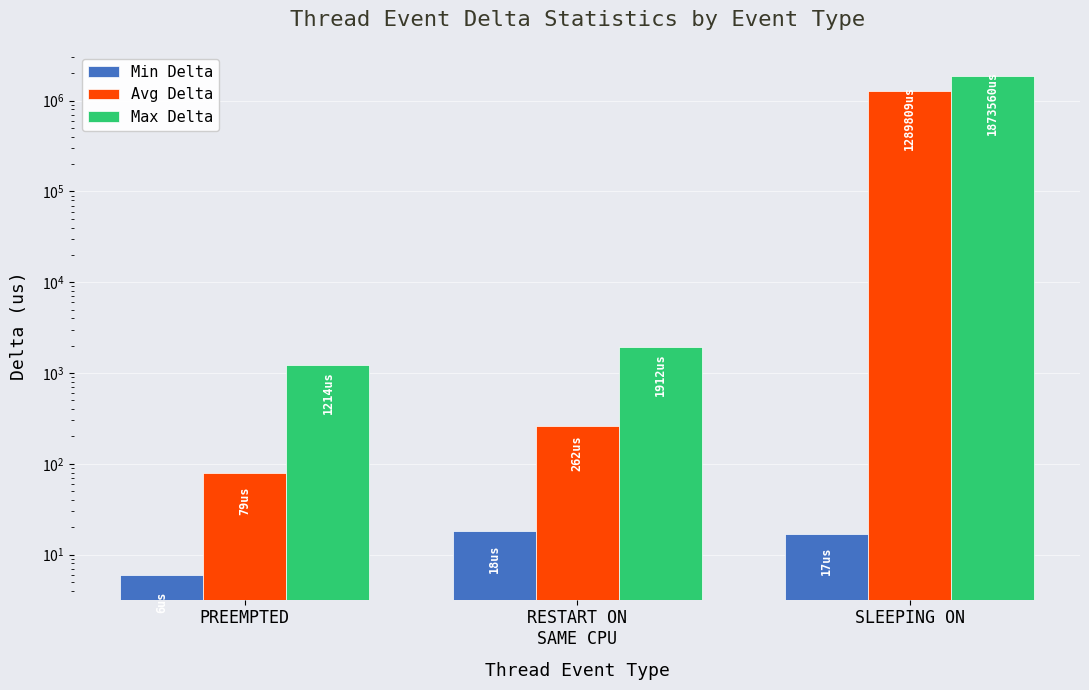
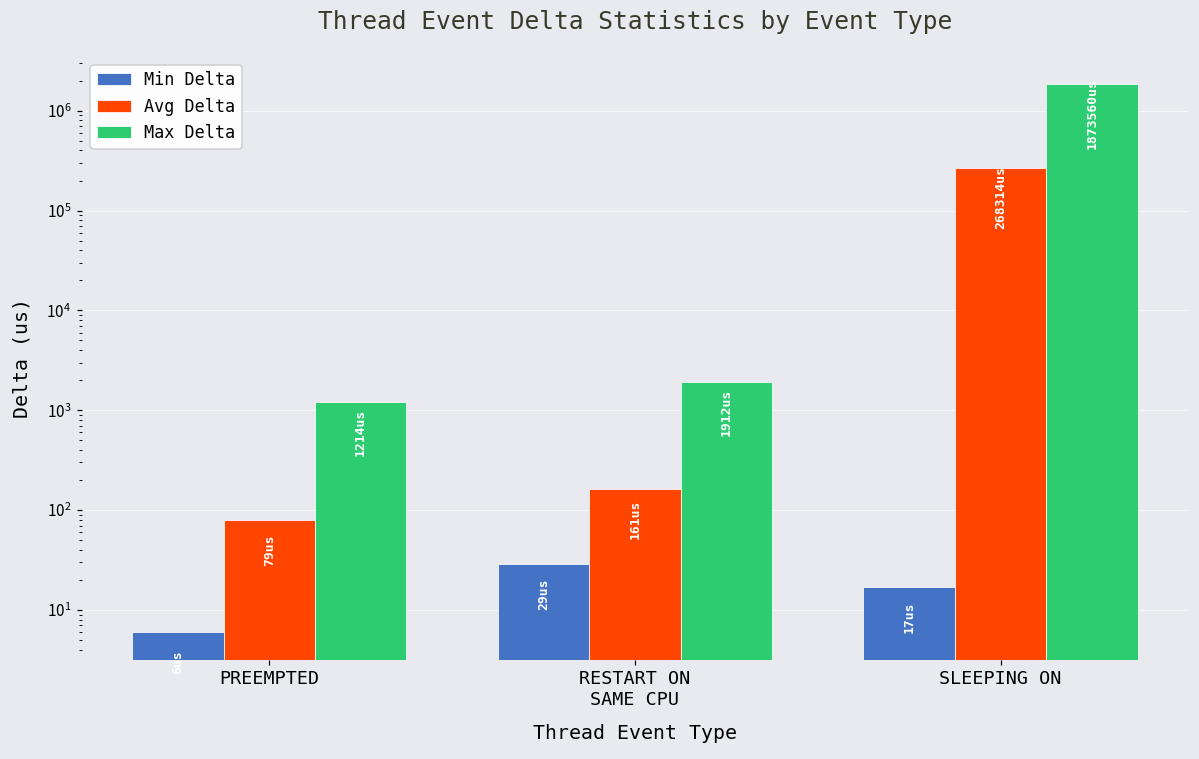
  {
    "Min Delta": {
-     "RESTART ON SAME CPU": 18,
+     "RESTART ON SAME CPU": 29,
      "SLEEPING ON": 17
    },
    "Avg Delta": {
      "PREEMPTED": 79,
-     "RESTART ON SAME CPU": 262,
-     "SLEEPING ON": 1289809
+     "RESTART ON SAME CPU": 161,
+     "SLEEPING ON": 268314
    },
    "Max Delta": {
      "PREEMPTED": 1214,
      "RESTART ON SAME CPU": 1912,
      "SLEEPING ON": 1873560
    }
  }
